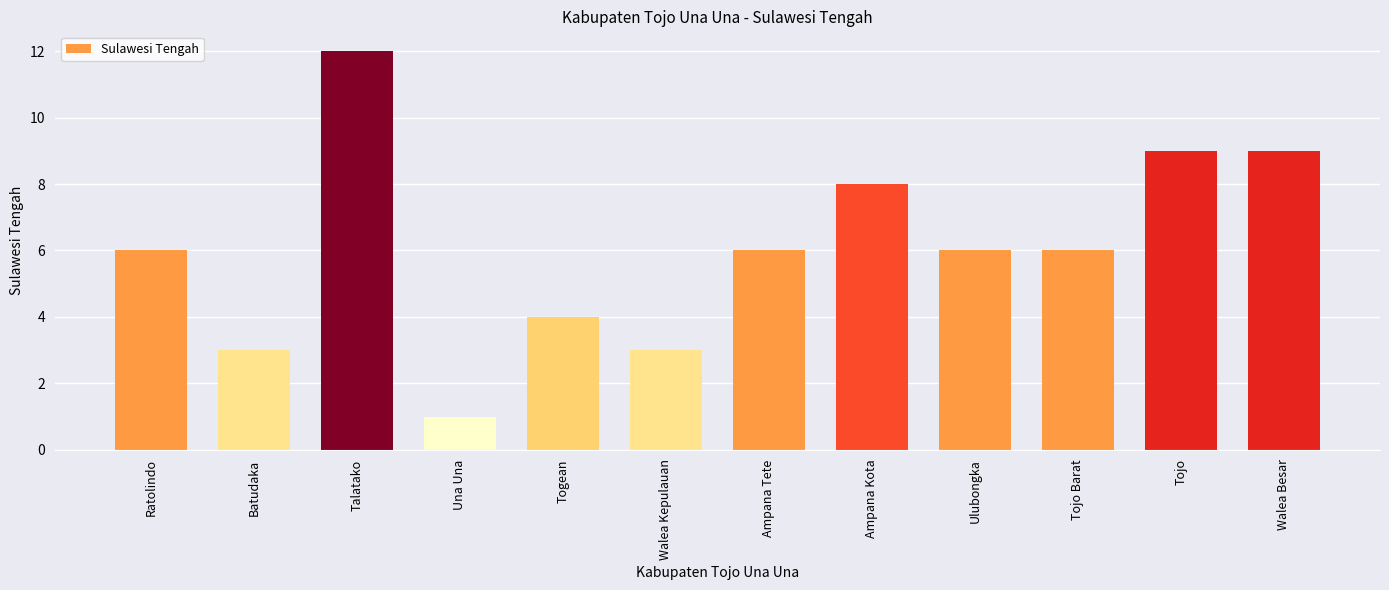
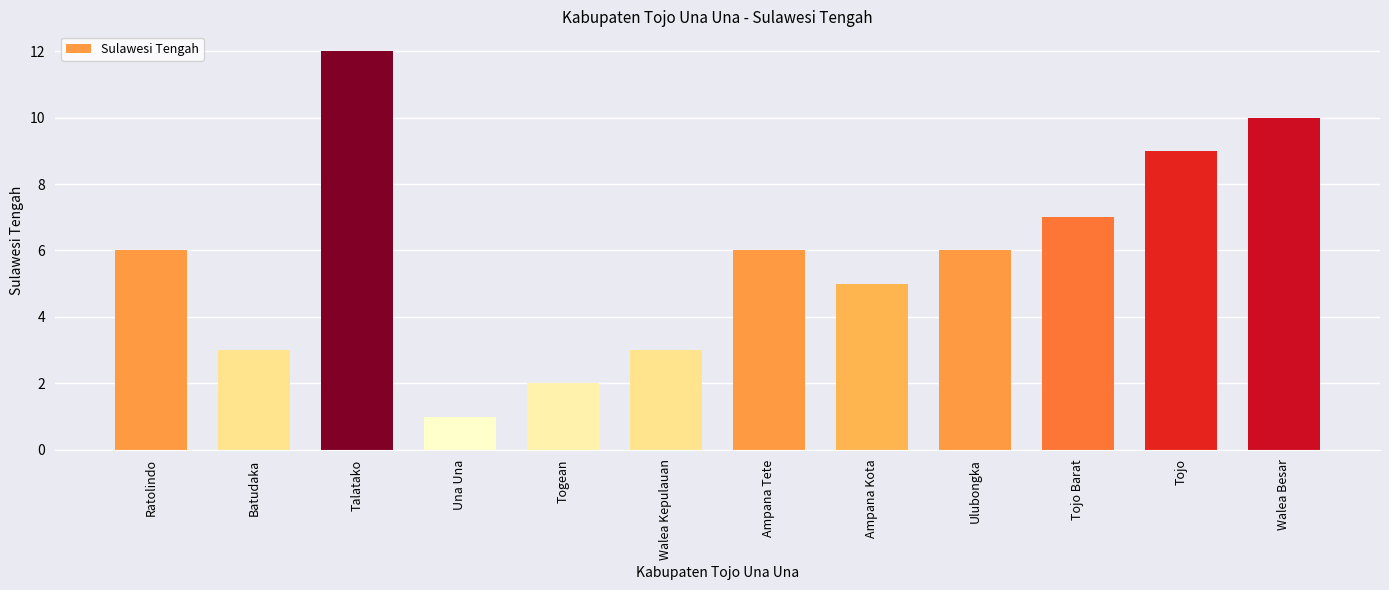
  {
    "Ratolindo": 6,
    "Batudaka": 3,
    "Talatako": 12,
    "Una Una": 1,
-   "Togean": 4,
+   "Togean": 2,
    "Walea Kepulauan": 3,
    "Ampana Tete": 6,
-   "Ampana Kota": 8,
+   "Ampana Kota": 5,
    "Ulubongka": 6,
-   "Tojo Barat": 6,
+   "Tojo Barat": 7,
    "Tojo": 9,
-   "Walea Besar": 9
+   "Walea Besar": 10
  }
